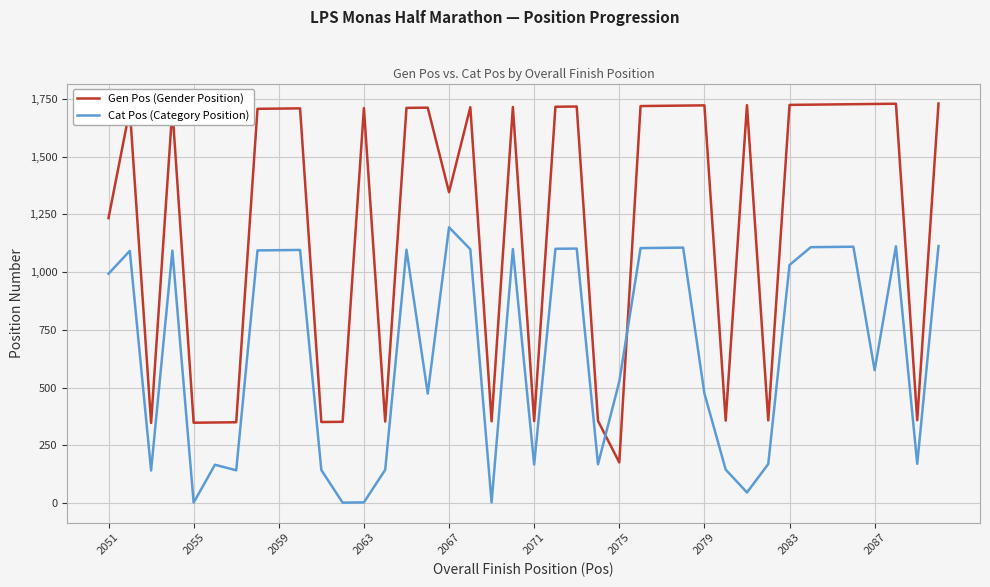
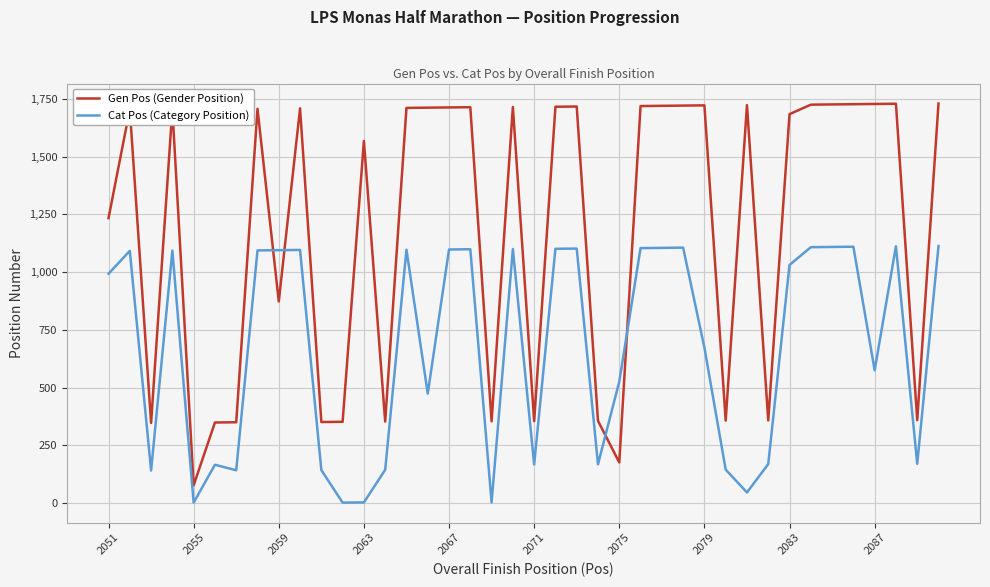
  {
    "Gen Pos (Gender Position)": {
      "2051": "1,230",
-     "2055": "350",
-     "2059": "1,710",
-     "2063": "1,710",
-     "2067": "1,350",
+     "2055": "80",
+     "2059": "870",
+     "2063": "1,570",
+     "2067": "1,710",
      "2071": "360",
      "2075": "180",
      "2079": "1,720",
-     "2083": "1,720",
+     "2083": "1,680",
      "2087": "1,730"
    },
    "Cat Pos (Category Position)": {
      "2051": "990",
      "2055": "0",
      "2059": "1,100",
      "2063": "0",
-     "2067": "1,190",
+     "2067": "1,100",
      "2071": "170",
      "2075": "530",
-     "2079": "480",
+     "2079": "670",
      "2083": "1,030",
      "2087": "580"
    }
  }
